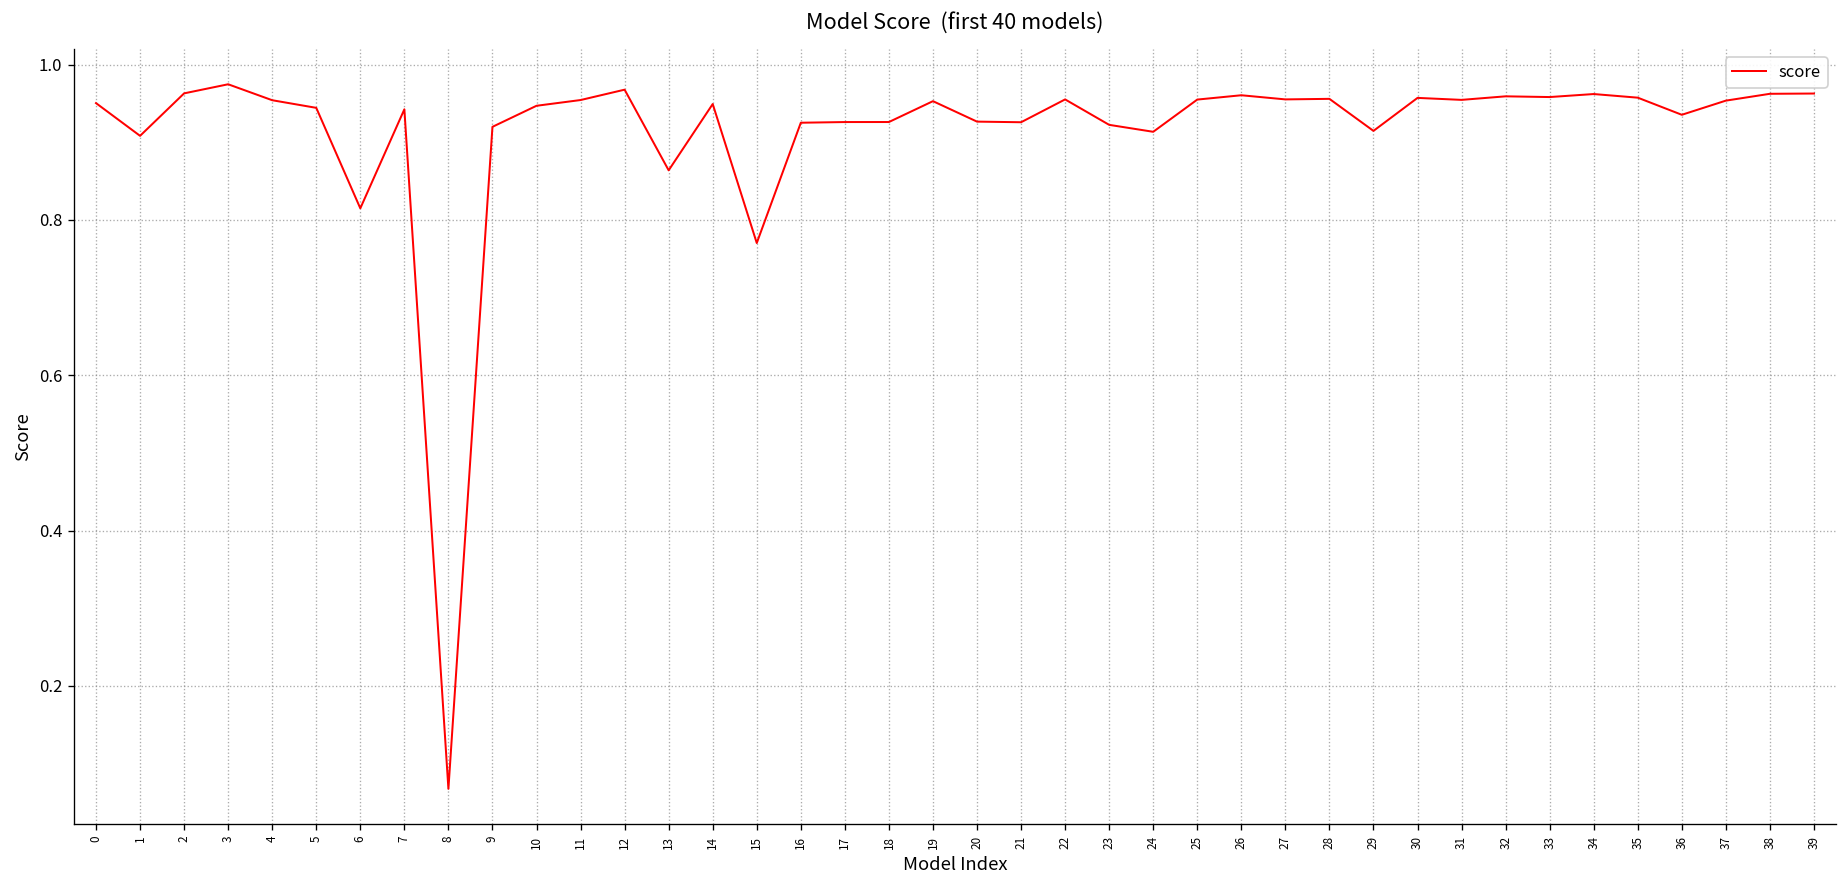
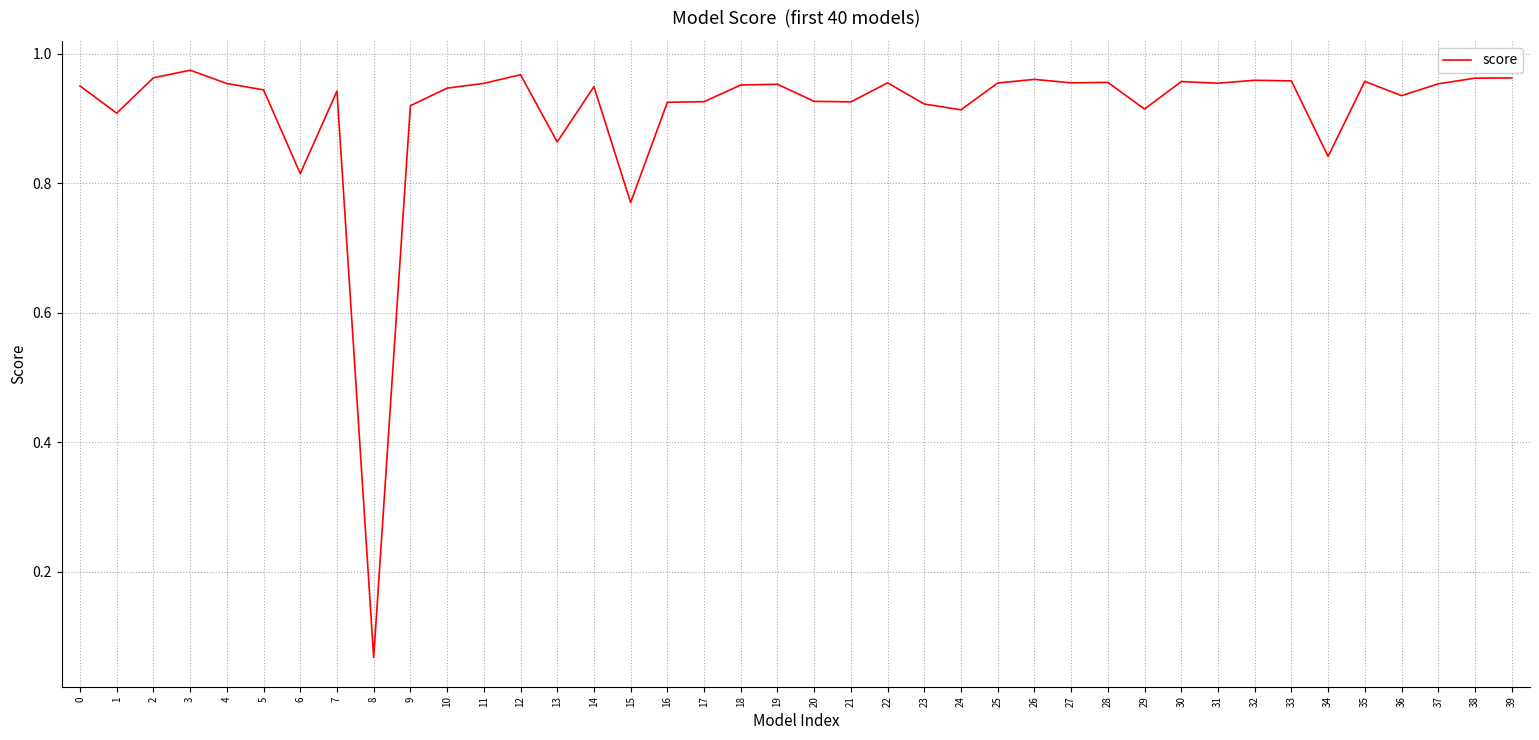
  {
    "0": 0.95,
    "1": 0.91,
    "2": 0.96,
    "3": 0.97,
    "4": 0.95,
    "5": 0.94,
    "6": 0.82,
    "7": 0.94,
    "8": 0.07,
    "9": 0.92,
    "10": 0.95,
    "11": 0.95,
    "12": 0.97,
    "13": 0.86,
    "14": 0.95,
    "15": 0.77,
    "16": 0.93,
    "17": 0.93,
-   "18": 0.93,
+   "18": 0.95,
    "19": 0.95,
    "20": 0.93,
    "21": 0.93,
    "22": 0.96,
    "23": 0.92,
    "24": 0.91,
    "25": 0.96,
    "26": 0.96,
    "27": 0.96,
    "28": 0.96,
    "29": 0.91,
    "30": 0.96,
    "31": 0.95,
    "32": 0.96,
    "33": 0.96,
-   "34": 0.96,
+   "34": 0.84,
    "35": 0.96,
    "36": 0.94,
    "37": 0.95,
    "38": 0.96,
    "39": 0.96
  }
